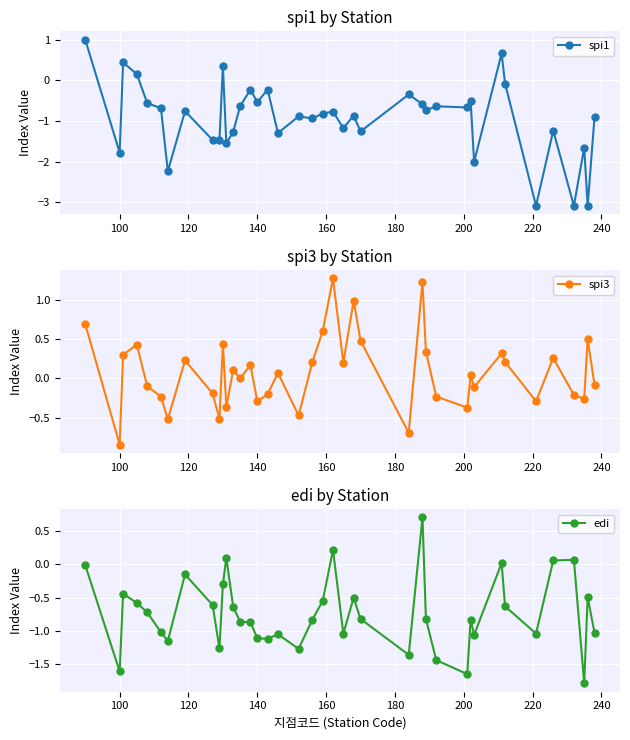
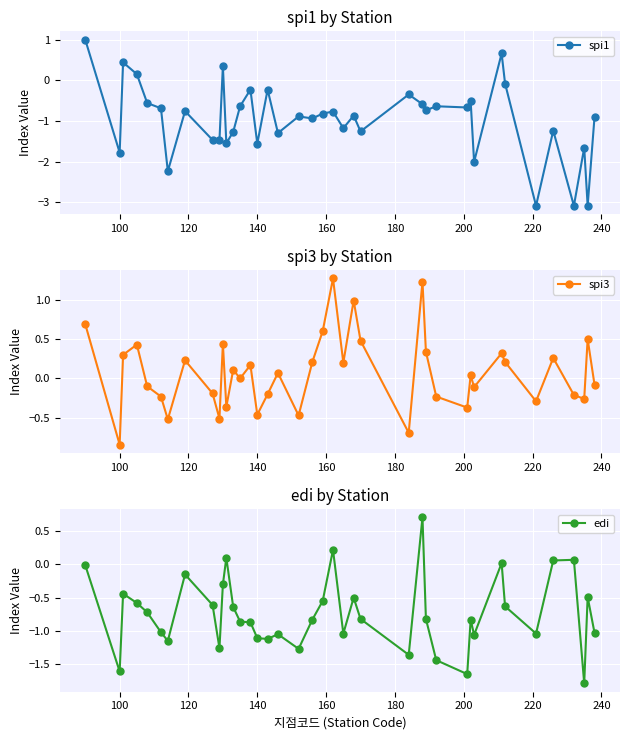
  {
    "spi1 by Station": {
      "100": -1.8,
-     "140": -0.5
+     "140": -1.6
    },
    "spi3 by Station": {
      "100": -0.8,
-     "140": -0.3
+     "140": -0.5
    },
    "edi by Station": {
      "100": -1.6,
      "140": -1.1
    }
  }
